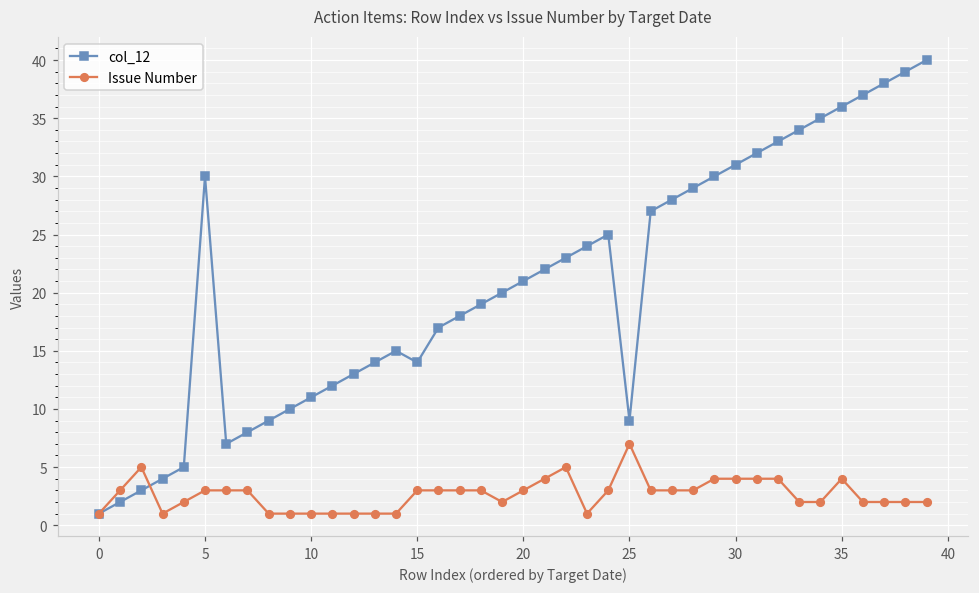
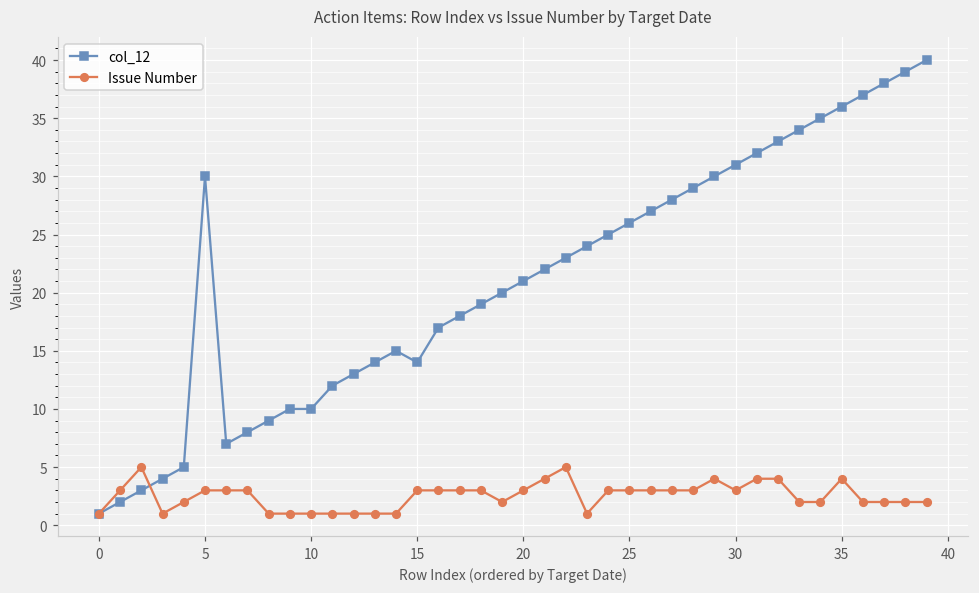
  {
    "col_12": {
      "5": 30,
-     "10": 11,
+     "10": 10,
      "15": 14,
      "20": 21,
-     "25": 9,
+     "25": 26,
      "30": 31,
      "35": 36
    },
    "Issue Number": {
      "5": 3,
      "10": 1,
      "15": 3,
      "20": 3,
-     "25": 7,
-     "30": 4,
+     "25": 3,
+     "30": 3,
      "35": 4
    }
  }
